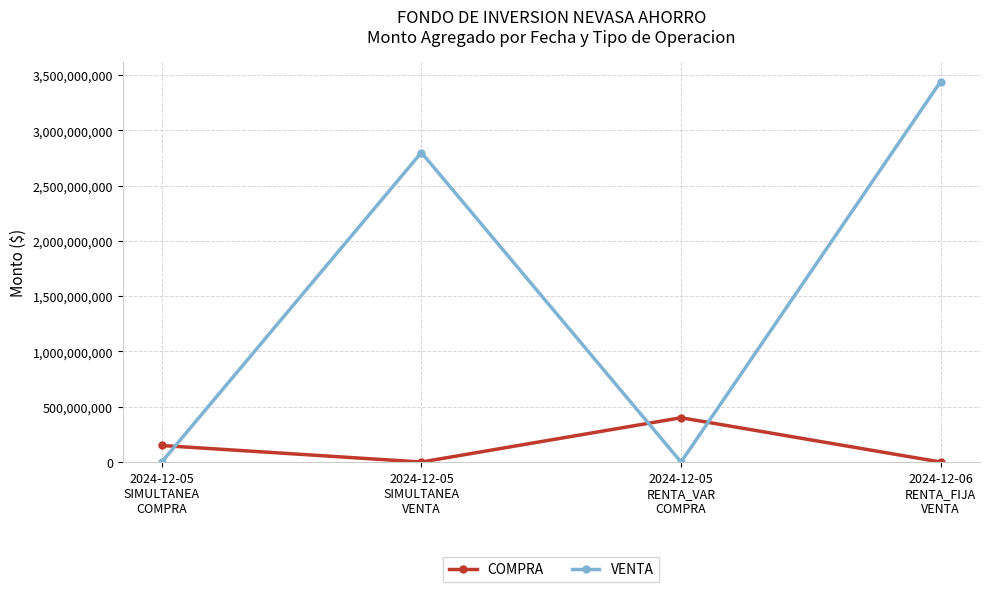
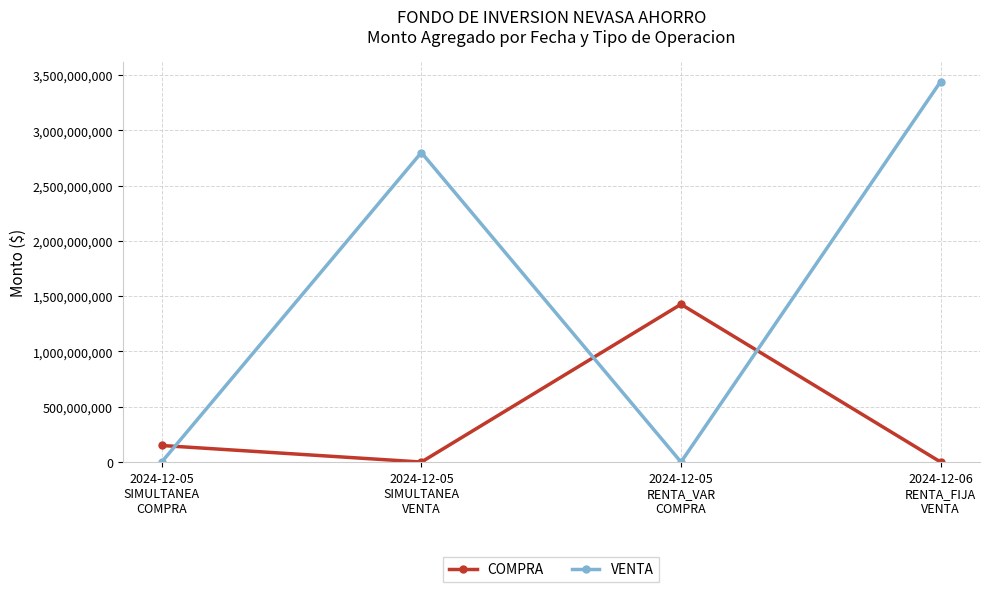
  {
    "COMPRA": {
      "2024-12-05 SIMULTANEA COMPRA": "150,000,000",
      "2024-12-05 SIMULTANEA VENTA": "0",
-     "2024-12-05 RENTA_VAR COMPRA": "400,000,000",
+     "2024-12-05 RENTA_VAR COMPRA": "1,430,000,000",
      "2024-12-06 RENTA_FIJA VENTA": "0"
    },
    "VENTA": {
      "2024-12-05 SIMULTANEA COMPRA": "0",
      "2024-12-05 SIMULTANEA VENTA": "2,800,000,000",
      "2024-12-05 RENTA_VAR COMPRA": "0",
      "2024-12-06 RENTA_FIJA VENTA": "3,440,000,000"
    }
  }
